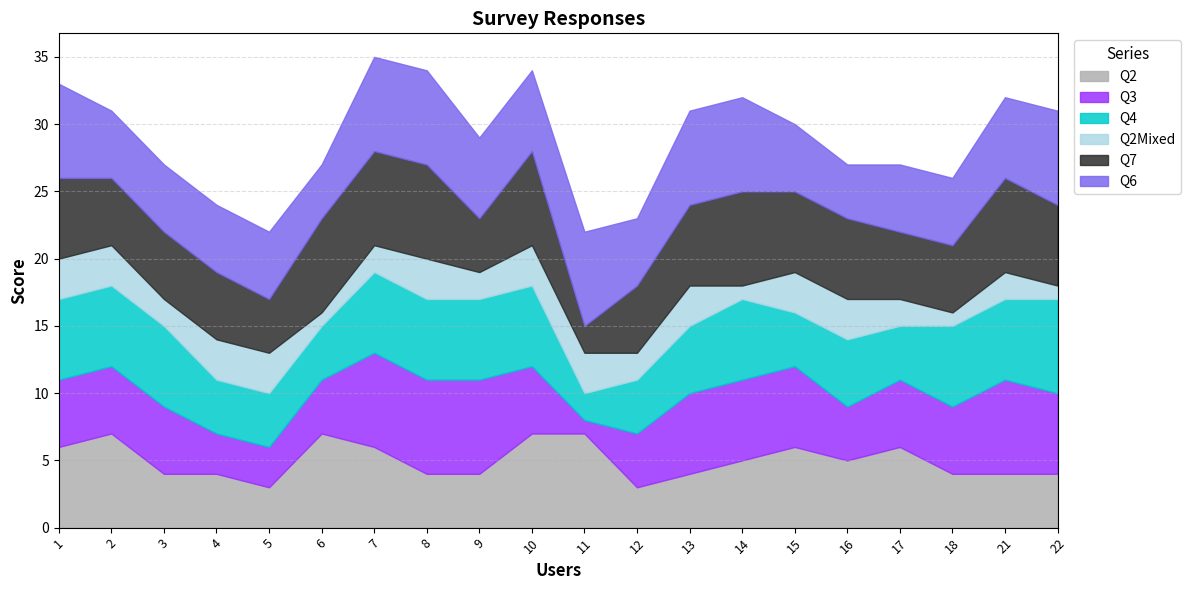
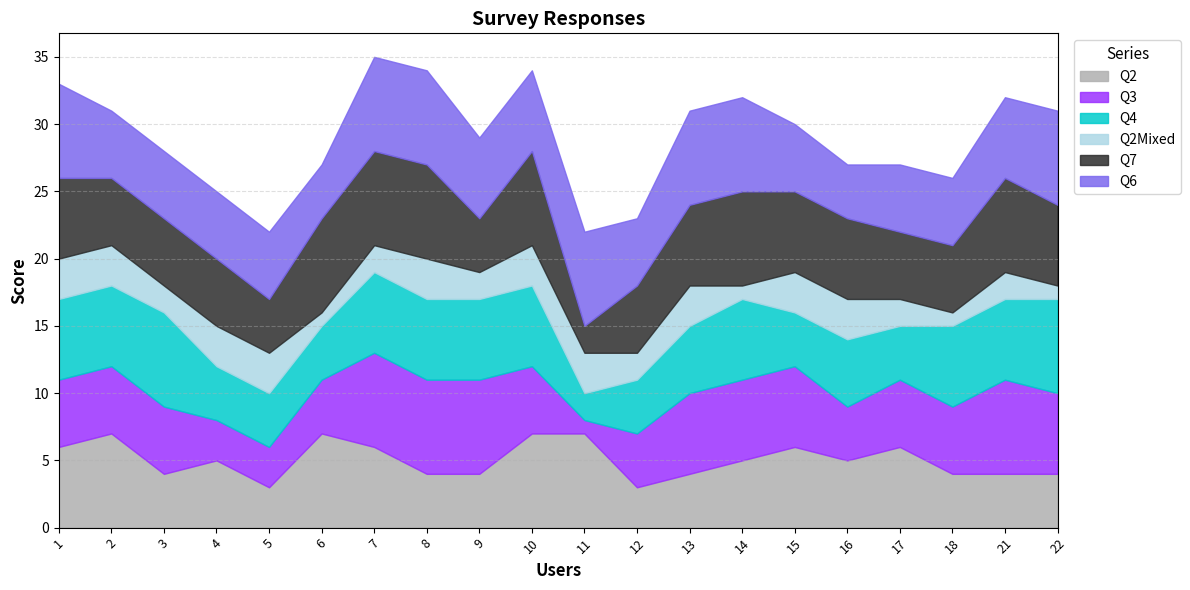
  {
    "Q2": {
      "1": 6,
      "2": 7,
      "3": 4,
-     "4": 4,
+     "4": 5,
      "5": 3,
      "6": 7,
      "7": 6,
      "8": 4,
      "9": 4,
      "10": 7,
      "11": 7,
      "12": 3,
      "13": 4,
      "14": 5,
      "15": 6,
      "16": 5,
      "17": 6,
      "18": 4,
      "21": 4,
      "22": 4
    },
    "Q3": {
      "1": 5,
      "2": 5,
      "3": 5,
      "4": 3,
      "5": 3,
      "6": 4,
      "7": 7,
      "8": 7,
      "9": 7,
      "10": 5,
      "11": 1,
      "12": 4,
      "13": 6,
      "14": 6,
      "15": 6,
      "16": 4,
      "17": 5,
      "18": 5,
      "21": 7,
      "22": 6
    },
    "Q4": {
      "1": 6,
      "2": 6,
-     "3": 6,
+     "3": 7,
      "4": 4,
      "5": 4,
      "6": 4,
      "7": 6,
      "8": 6,
      "9": 6,
      "10": 6,
      "11": 2,
      "12": 4,
      "13": 5,
      "14": 6,
      "15": 4,
      "16": 5,
      "17": 4,
      "18": 6,
      "21": 6,
      "22": 7
    },
    "Q2Mixed": {
      "1": 3,
      "2": 3,
      "3": 2,
      "4": 3,
      "5": 3,
      "6": 1,
      "7": 2,
      "8": 3,
      "9": 2,
      "10": 3,
      "11": 3,
      "12": 2,
      "13": 3,
      "14": 1,
      "15": 3,
      "16": 3,
      "17": 2,
      "18": 1,
      "21": 2,
      "22": 1
    },
    "Q7": {
      "1": 6,
      "2": 5,
      "3": 5,
      "4": 5,
      "5": 4,
      "6": 7,
      "7": 7,
      "8": 7,
      "9": 4,
      "10": 7,
      "11": 2,
      "12": 5,
      "13": 6,
      "14": 7,
      "15": 6,
      "16": 6,
      "17": 5,
      "18": 5,
      "21": 7,
      "22": 6
    },
    "Q6": {
      "1": 7,
      "2": 5,
      "3": 5,
      "4": 5,
      "5": 5,
      "6": 4,
      "7": 7,
      "8": 7,
      "9": 6,
      "10": 6,
      "11": 7,
      "12": 5,
      "13": 7,
      "14": 7,
      "15": 5,
      "16": 4,
      "17": 5,
      "18": 5,
      "21": 6,
      "22": 7
    }
  }
